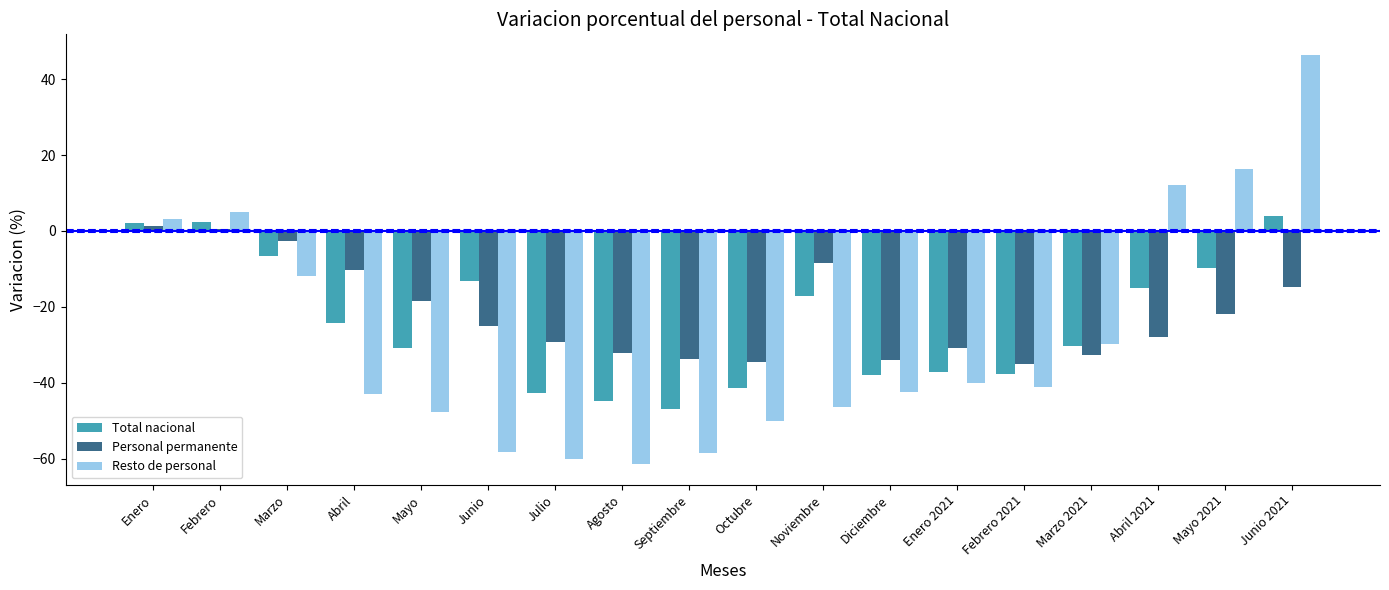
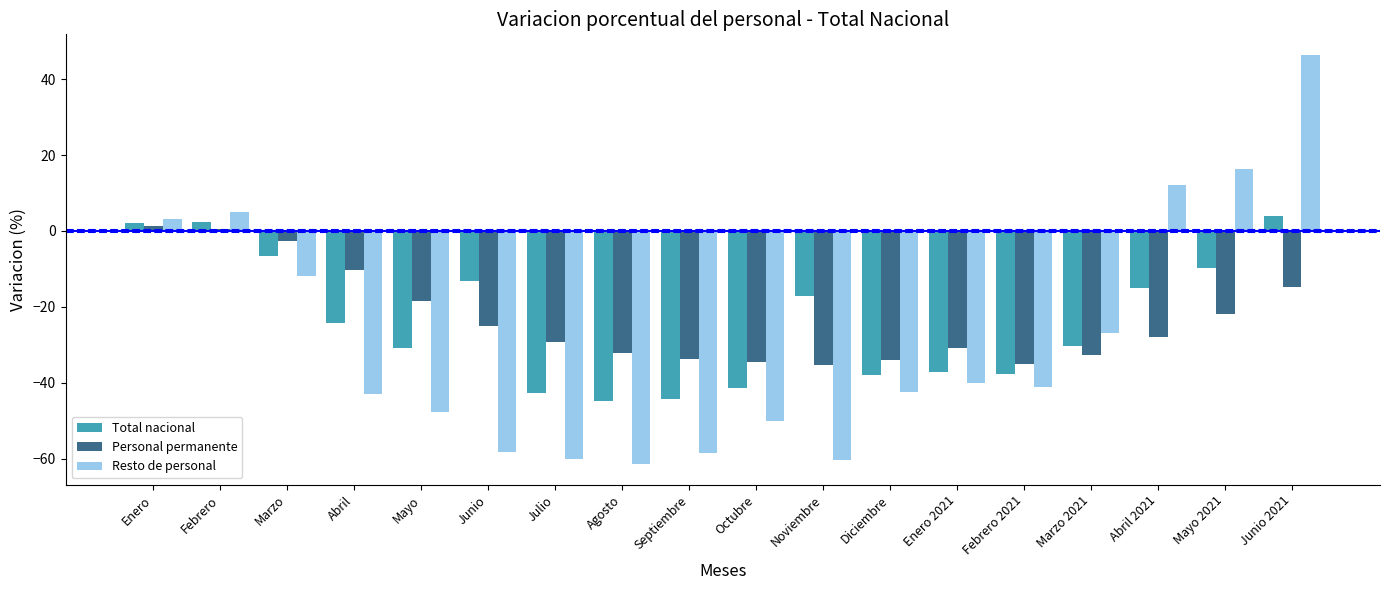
  {
    "Total nacional": {
      "Enero": 2,
      "Febrero": 2,
      "Marzo": -7,
      "Abril": -24,
      "Mayo": -31,
      "Junio": -13,
      "Julio": -43,
      "Agosto": -45,
-     "Septiembre": -47,
+     "Septiembre": -44,
      "Octubre": -41,
      "Noviembre": -17,
      "Diciembre": -38,
      "Enero 2021": -37,
      "Febrero 2021": -38,
      "Marzo 2021": -30,
      "Abril 2021": -15,
      "Mayo 2021": -10,
      "Junio 2021": 4
    },
    "Personal permanente": {
      "Enero": 1,
      "Marzo": -3,
      "Abril": -10,
      "Mayo": -18,
      "Junio": -25,
      "Julio": -29,
      "Agosto": -32,
      "Septiembre": -34,
      "Octubre": -35,
-     "Noviembre": -8,
+     "Noviembre": -35,
      "Diciembre": -34,
      "Enero 2021": -31,
      "Febrero 2021": -35,
      "Marzo 2021": -33,
      "Abril 2021": -28,
      "Mayo 2021": -22,
      "Junio 2021": -15
    },
    "Resto de personal": {
      "Enero": 3,
      "Febrero": 5,
      "Marzo": -12,
      "Abril": -43,
      "Mayo": -48,
      "Junio": -58,
      "Julio": -60,
      "Agosto": -61,
      "Septiembre": -59,
      "Octubre": -50,
-     "Noviembre": -46,
+     "Noviembre": -60,
      "Diciembre": -42,
      "Enero 2021": -40,
      "Febrero 2021": -41,
-     "Marzo 2021": -30,
+     "Marzo 2021": -27,
      "Abril 2021": 12,
      "Mayo 2021": 16,
      "Junio 2021": 46
    }
  }
